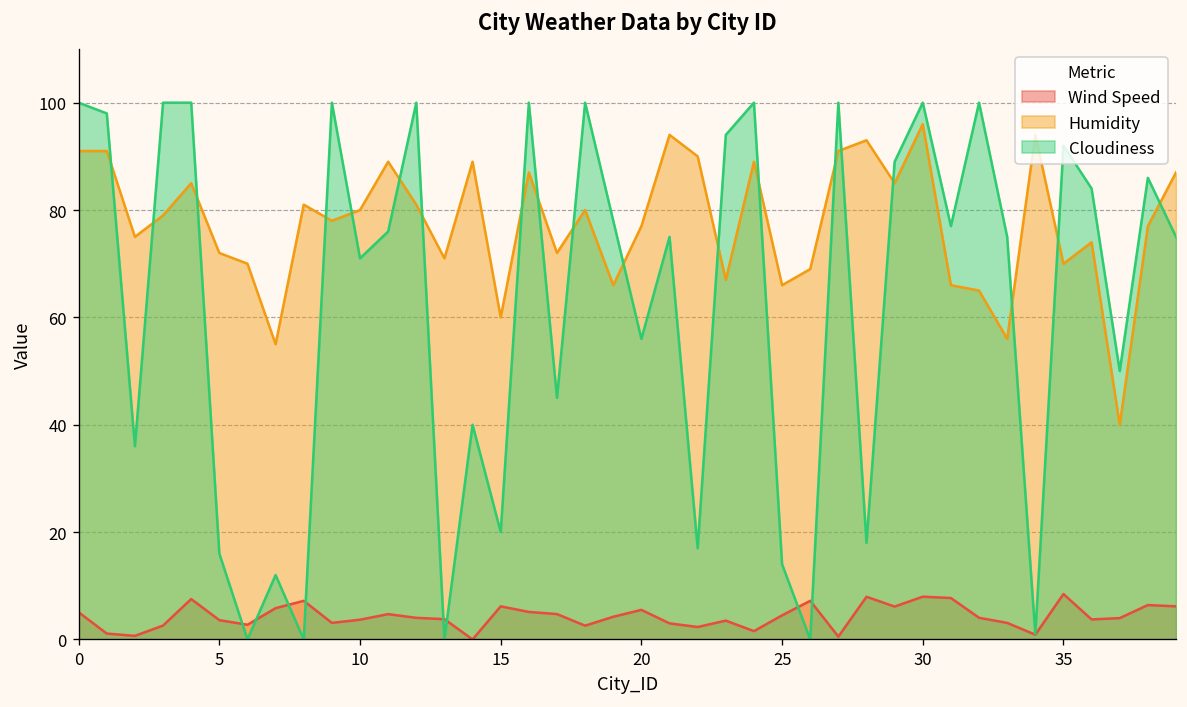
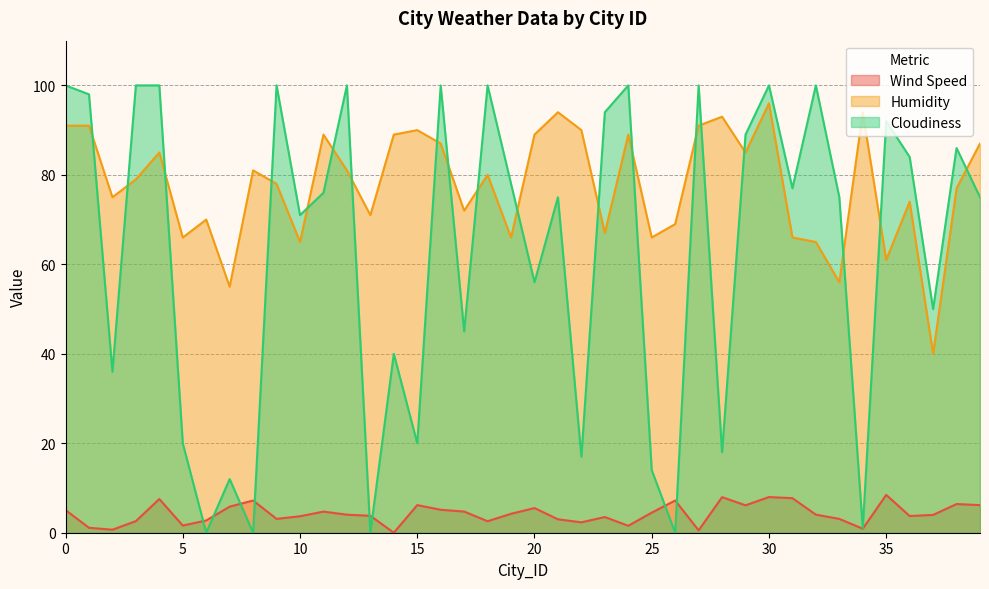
  {
    "Wind Speed": {
      "0": 5,
-     "5": 4,
+     "5": 2,
      "10": 4,
      "15": 6,
      "20": 6,
      "25": 4,
      "30": 8,
      "35": 8
    },
    "Humidity": {
      "0": 91,
-     "5": 72,
-     "10": 80,
-     "15": 60,
-     "20": 77,
+     "5": 66,
+     "10": 65,
+     "15": 90,
+     "20": 89,
      "25": 66,
      "30": 96,
-     "35": 70
+     "35": 61
    },
    "Cloudiness": {
      "0": 100,
-     "5": 16,
+     "5": 20,
      "10": 71,
      "15": 20,
      "20": 56,
      "25": 14,
      "30": 100
    }
  }
